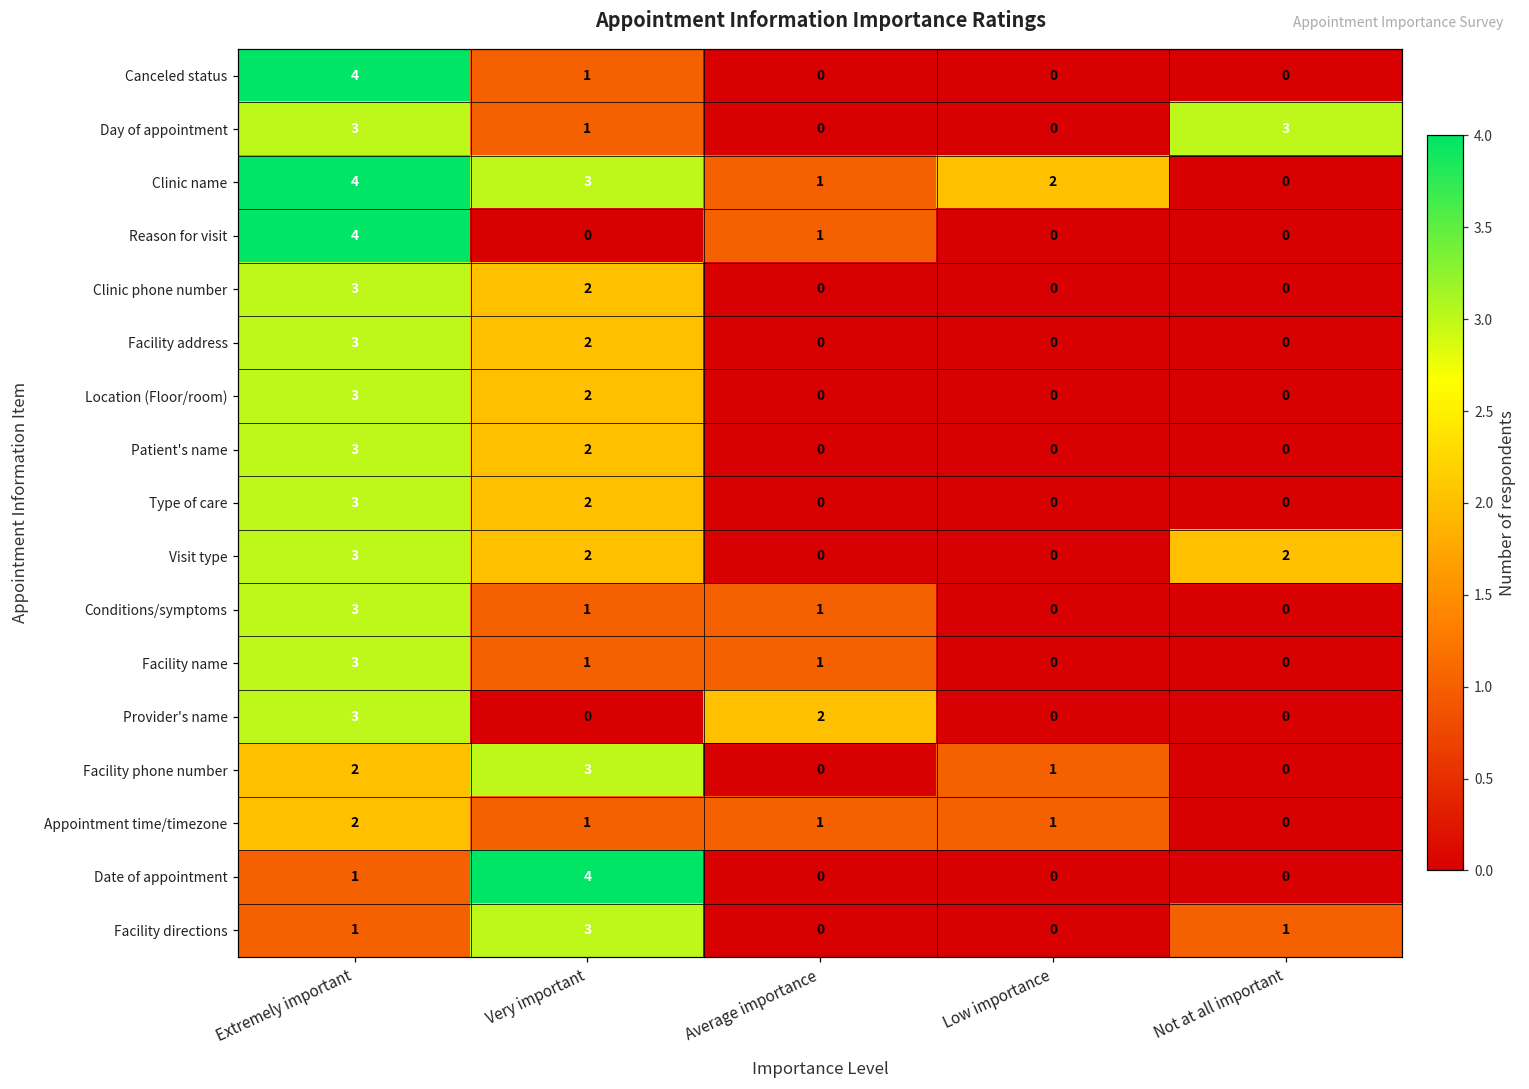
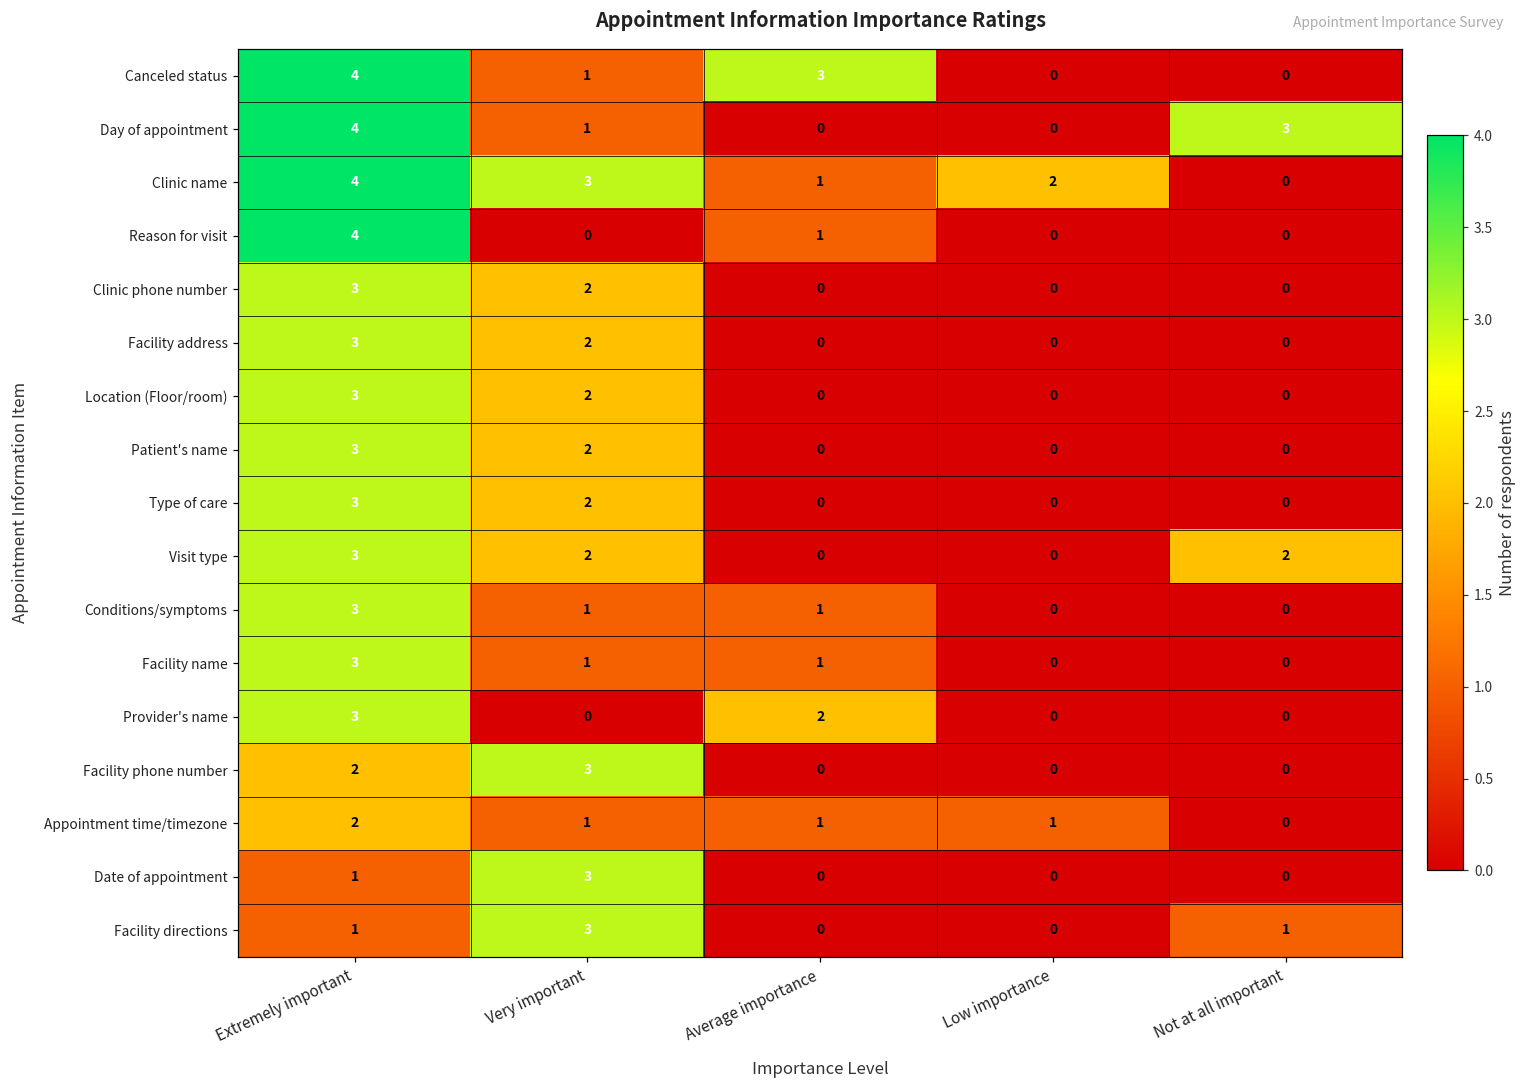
  {
    "Canceled status": {
      "Extremely important": 4,
      "Very important": 1,
-     "Average importance": 0,
+     "Average importance": 3,
      "Low importance": 0,
      "Not at all important": 0
    },
    "Day of appointment": {
-     "Extremely important": 3,
+     "Extremely important": 4,
      "Very important": 1,
      "Average importance": 0,
      "Low importance": 0,
      "Not at all important": 3
    },
    "Clinic name": {
      "Extremely important": 4,
      "Very important": 3,
      "Average importance": 1,
      "Low importance": 2,
      "Not at all important": 0
    },
    "Reason for visit": {
      "Extremely important": 4,
      "Very important": 0,
      "Average importance": 1,
      "Low importance": 0,
      "Not at all important": 0
    },
    "Clinic phone number": {
      "Extremely important": 3,
      "Very important": 2,
      "Average importance": 0,
      "Low importance": 0,
      "Not at all important": 0
    },
    "Facility address": {
      "Extremely important": 3,
      "Very important": 2,
      "Average importance": 0,
      "Low importance": 0,
      "Not at all important": 0
    },
    "Location (Floor/room)": {
      "Extremely important": 3,
      "Very important": 2,
      "Average importance": 0,
      "Low importance": 0,
      "Not at all important": 0
    },
    "Patient's name": {
      "Extremely important": 3,
      "Very important": 2,
      "Average importance": 0,
      "Low importance": 0,
      "Not at all important": 0
    },
    "Type of care": {
      "Extremely important": 3,
      "Very important": 2,
      "Average importance": 0,
      "Low importance": 0,
      "Not at all important": 0
    },
    "Visit type": {
      "Extremely important": 3,
      "Very important": 2,
      "Average importance": 0,
      "Low importance": 0,
      "Not at all important": 2
    },
    "Conditions/symptoms": {
      "Extremely important": 3,
      "Very important": 1,
      "Average importance": 1,
      "Low importance": 0,
      "Not at all important": 0
    },
    "Facility name": {
      "Extremely important": 3,
      "Very important": 1,
      "Average importance": 1,
      "Low importance": 0,
      "Not at all important": 0
    },
    "Provider's name": {
      "Extremely important": 3,
      "Very important": 0,
      "Average importance": 2,
      "Low importance": 0,
      "Not at all important": 0
    },
    "Facility phone number": {
      "Extremely important": 2,
      "Very important": 3,
      "Average importance": 0,
-     "Low importance": 1,
+     "Low importance": 0,
      "Not at all important": 0
    },
    "Appointment time/timezone": {
      "Extremely important": 2,
      "Very important": 1,
      "Average importance": 1,
      "Low importance": 1,
      "Not at all important": 0
    },
    "Date of appointment": {
      "Extremely important": 1,
-     "Very important": 4,
+     "Very important": 3,
      "Average importance": 0,
      "Low importance": 0,
      "Not at all important": 0
    },
    "Facility directions": {
      "Extremely important": 1,
      "Very important": 3,
      "Average importance": 0,
      "Low importance": 0,
      "Not at all important": 1
    }
  }
